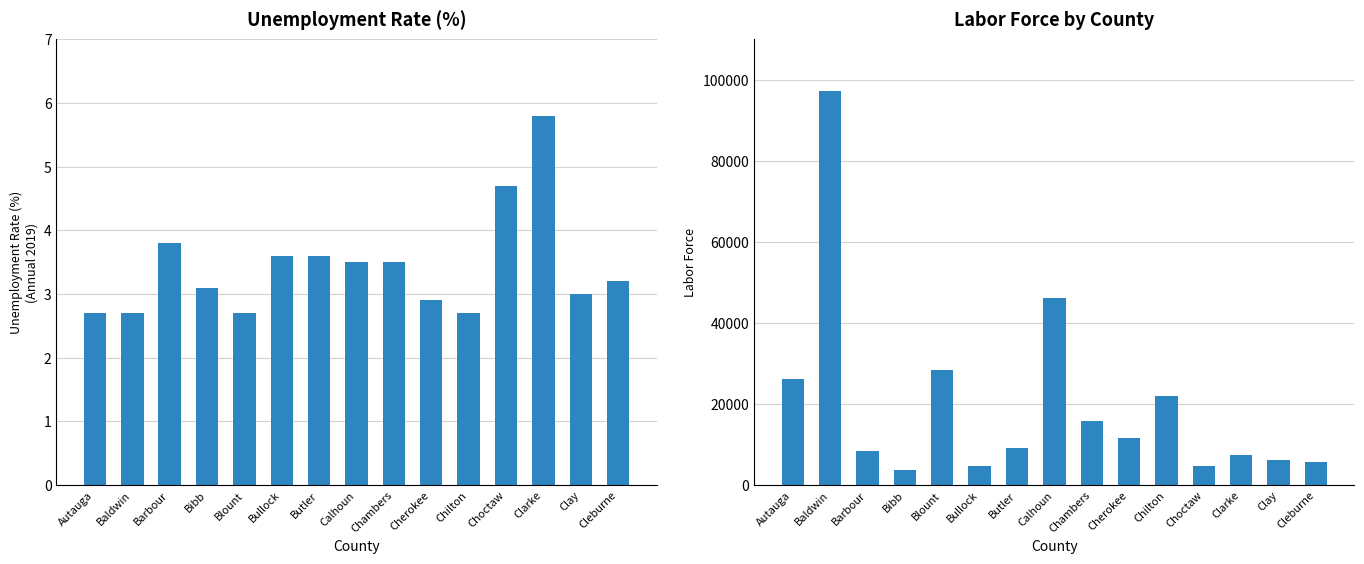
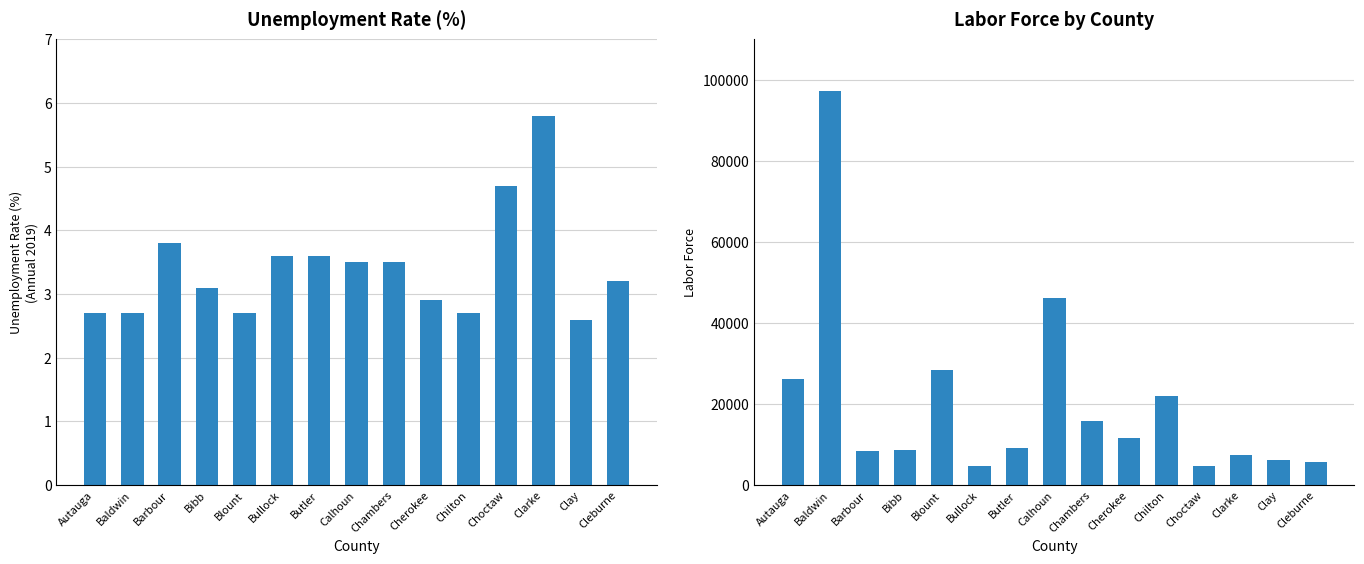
  {
    "Unemployment Rate (%)": {
      "Autauga": 2.7,
      "Baldwin": 2.7,
      "Barbour": 3.8,
      "Bibb": 3.1,
      "Blount": 2.7,
      "Bullock": 3.6,
      "Butler": 3.6,
      "Calhoun": 3.5,
      "Chambers": 3.5,
      "Cherokee": 2.9,
      "Chilton": 2.7,
      "Choctaw": 4.7,
      "Clarke": 5.8,
-     "Clay": 3.0,
+     "Clay": 2.6,
      "Cleburne": 3.2
    },
    "Labor Force by County": {
      "Autauga": 26000,
      "Baldwin": 97000,
      "Barbour": 9000,
-     "Bibb": 4000,
+     "Bibb": 9000,
      "Blount": 28000,
      "Bullock": 5000,
      "Butler": 9000,
      "Calhoun": 46000,
      "Chambers": 16000,
      "Cherokee": 12000,
      "Chilton": 22000,
      "Choctaw": 5000,
      "Clarke": 8000,
      "Clay": 6000,
      "Cleburne": 6000
    }
  }
